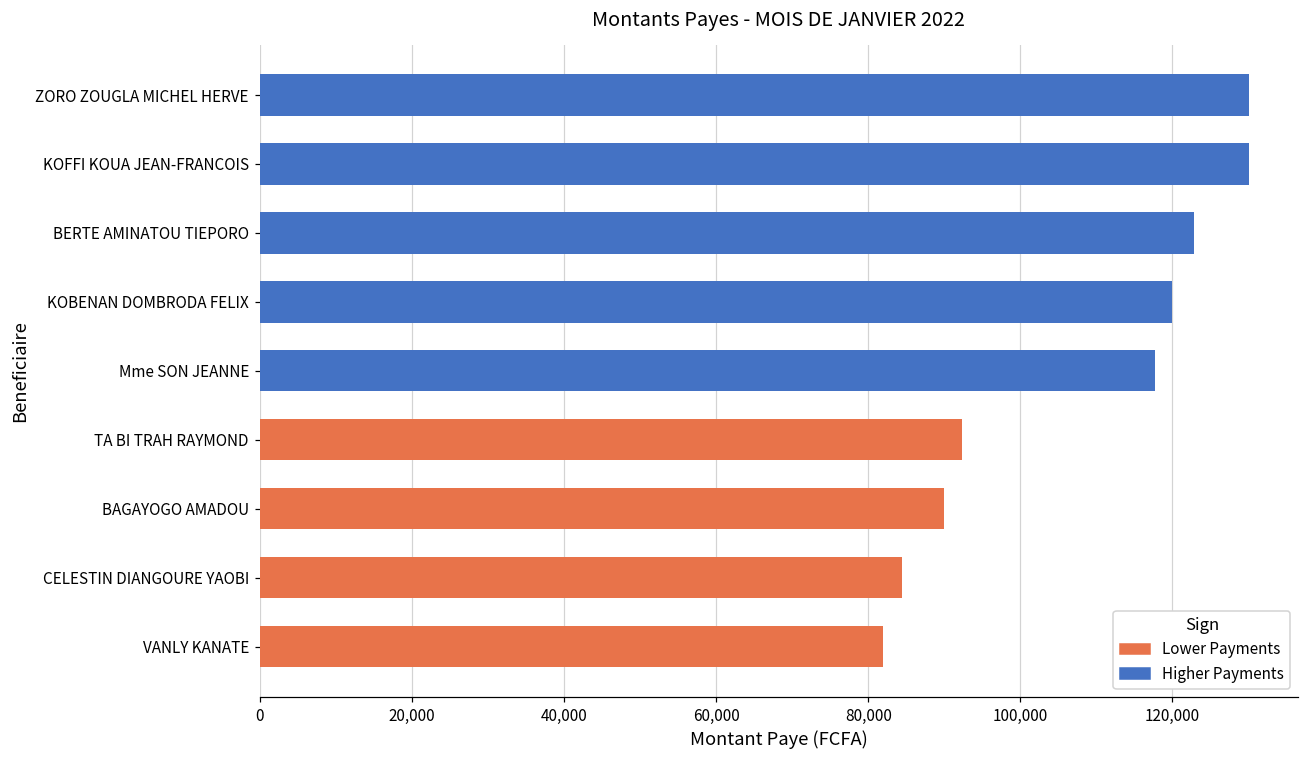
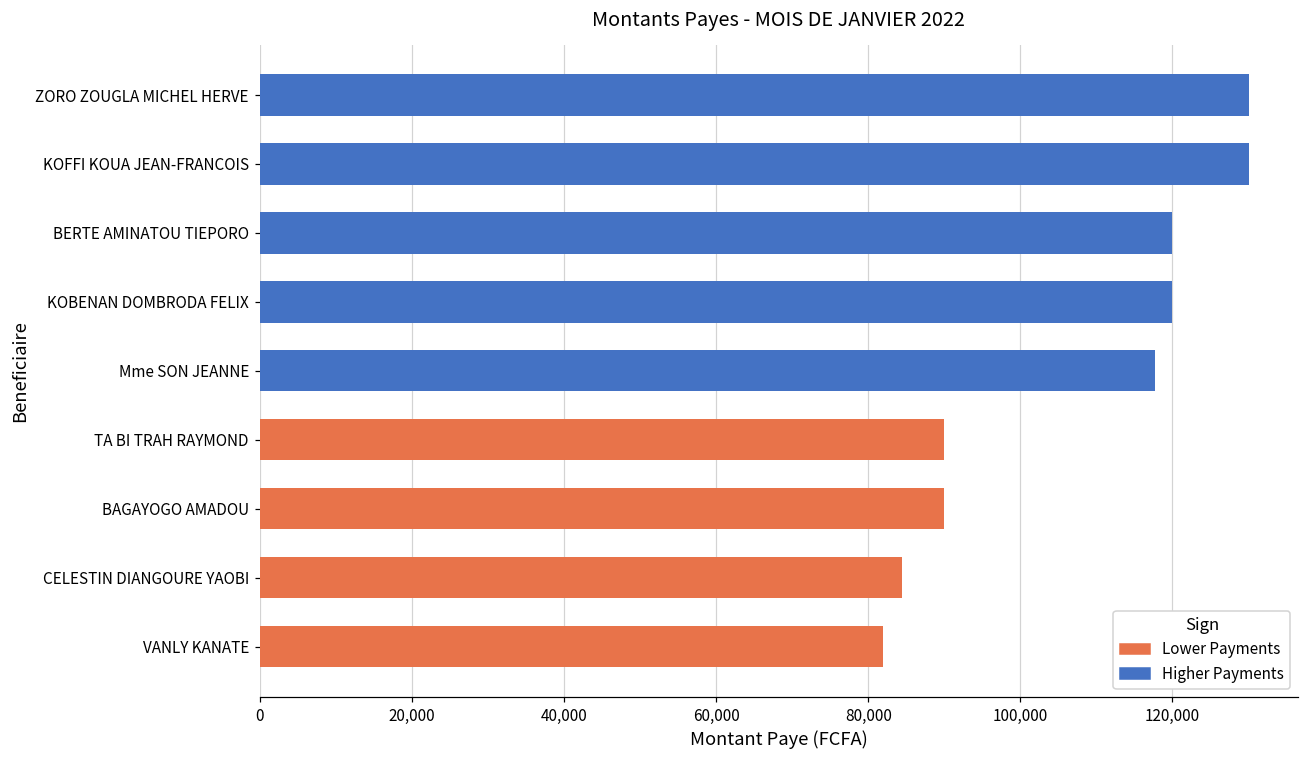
  {
    "Lower Payments": {
-     "TA BI TRAH RAYMOND": "92,000",
+     "TA BI TRAH RAYMOND": "90,000",
      "BAGAYOGO AMADOU": "90,000",
      "CELESTIN DIANGOURE YAOBI": "84,000",
      "VANLY KANATE": "82,000"
    },
    "Higher Payments": {
      "ZORO ZOUGLA MICHEL HERVE": "130,000",
      "KOFFI KOUA JEAN-FRANCOIS": "130,000",
-     "BERTE AMINATOU TIEPORO": "123,000",
+     "BERTE AMINATOU TIEPORO": "120,000",
      "KOBENAN DOMBRODA FELIX": "120,000",
      "Mme SON JEANNE": "118,000"
    }
  }
